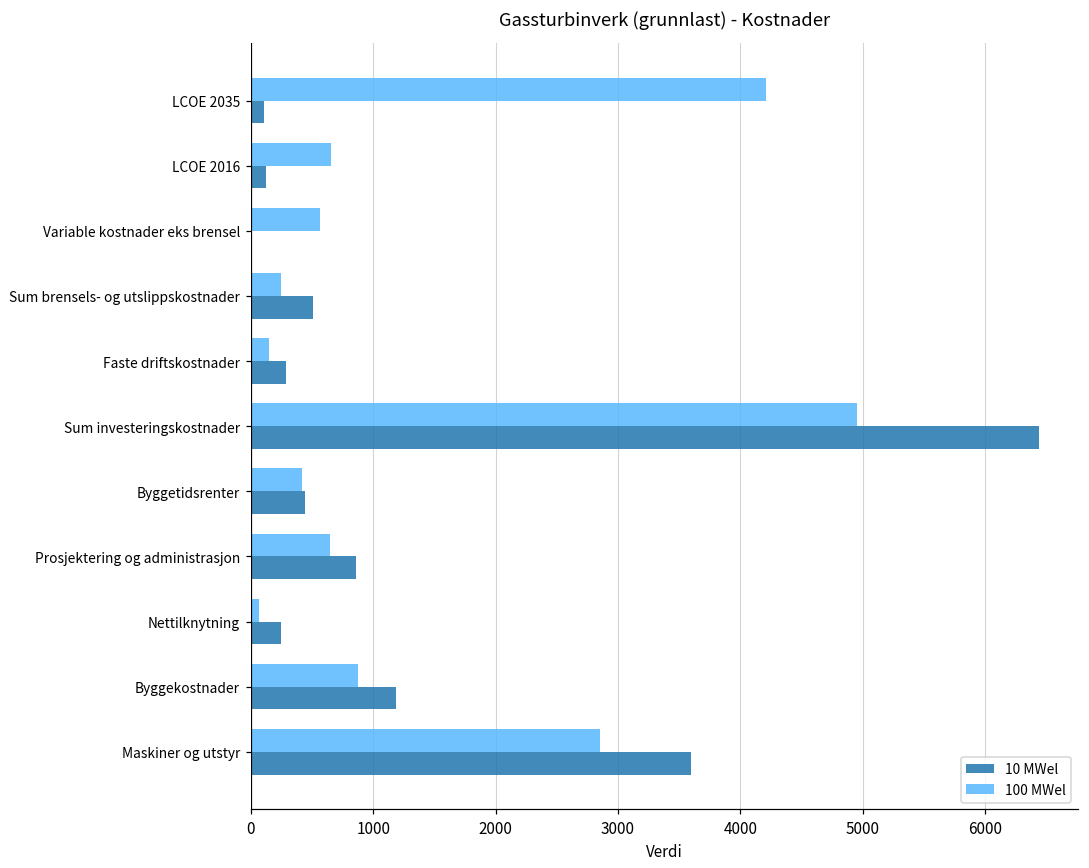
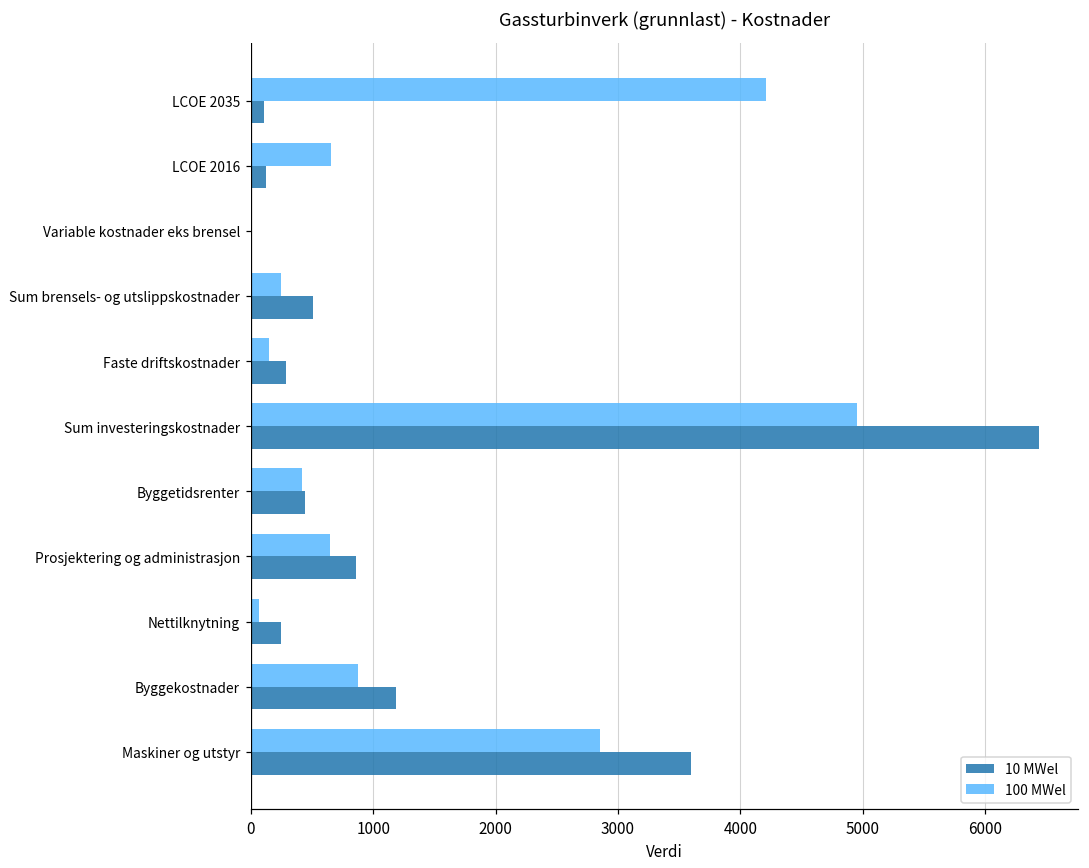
  {
    "10 MWel": {
      "LCOE 2035": 110,
      "LCOE 2016": 120,
      "Sum brensels- og utslippskostnader": 510,
      "Faste driftskostnader": 290,
      "Sum investeringskostnader": 6440,
      "Byggetidsrenter": 450,
      "Prosjektering og administrasjon": 860,
      "Nettilknytning": 250,
      "Byggekostnader": 1190,
      "Maskiner og utstyr": 3600
    },
    "100 MWel": {
      "LCOE 2035": 4210,
      "LCOE 2016": 650,
-     "Variable kostnader eks brensel": 570,
+     "Variable kostnader eks brensel": 10,
      "Sum brensels- og utslippskostnader": 250,
      "Faste driftskostnader": 150,
      "Sum investeringskostnader": 4950,
      "Byggetidsrenter": 420,
      "Prosjektering og administrasjon": 650,
      "Nettilknytning": 70,
      "Byggekostnader": 870,
      "Maskiner og utstyr": 2850
    }
  }
